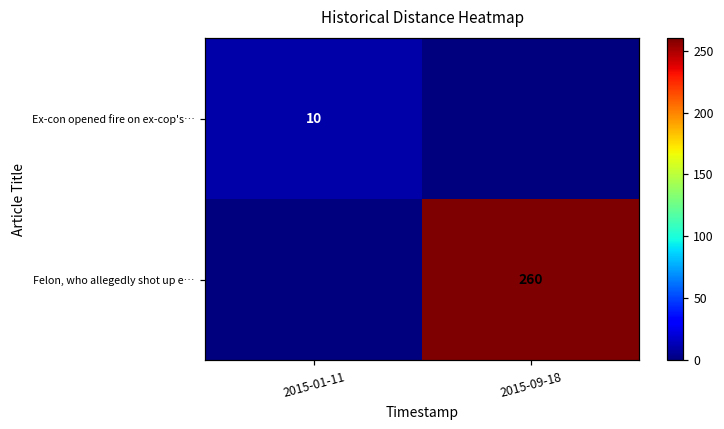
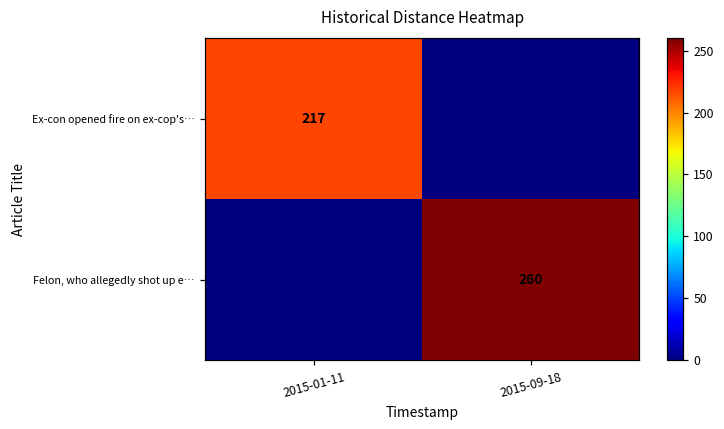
  {
    "Ex-con opened fire on ex-cop's…": {
-     "2015-01-11": 10
+     "2015-01-11": 217
    },
    "Felon, who allegedly shot up e…": {
      "2015-09-18": 260
    }
  }
